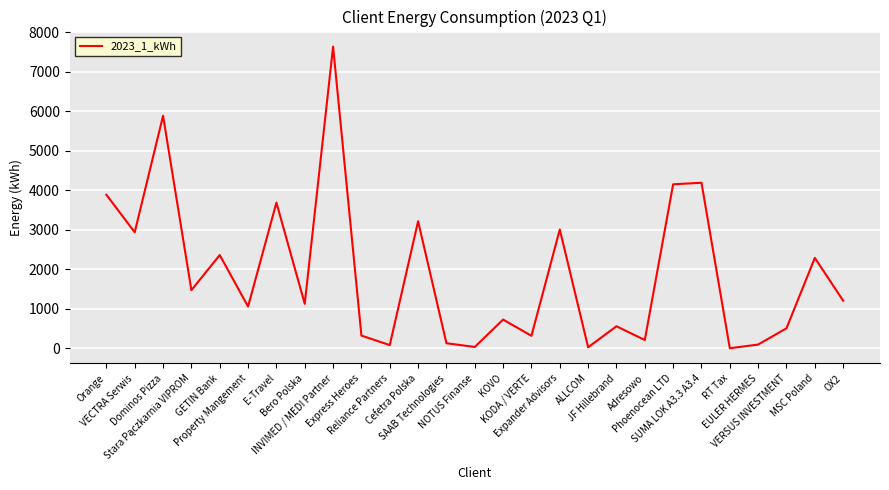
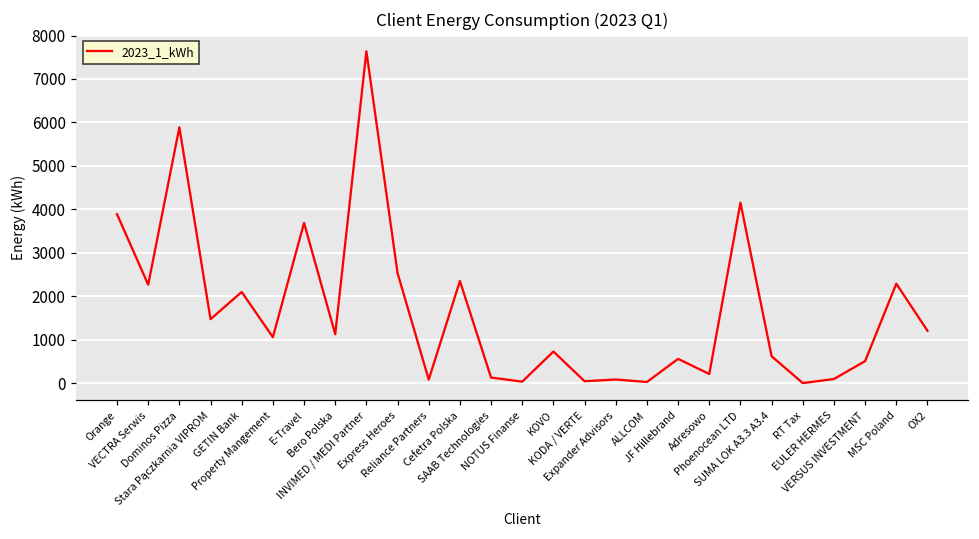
  {
    "Orange": 3900,
-   "VECTRA Serwis": 2900,
+   "VECTRA Serwis": 2300,
    "Dominos Pizza": 5900,
    "Stara Pączkarnia VIPROM": 1500,
-   "GETIN Bank": 2400,
+   "GETIN Bank": 2100,
    "Property Mangement": 1100,
    "E-Travel": 3700,
    "Bero Polska": 1100,
    "INVIMED / MEDI Partner": 7600,
-   "Express Heroes": 300,
+   "Express Heroes": 2500,
    "Reliance Partners": 100,
-   "Cefetra Polska": 3200,
+   "Cefetra Polska": 2300,
    "SAAB Technologies": 100,
    "NOTUS Finanse": 0,
    "KOVO": 700,
-   "KODA / VERTE": 300,
-   "Expander Advisors": 3000,
+   "KODA / VERTE": 0,
+   "Expander Advisors": 100,
    "ALLCOM": 0,
    "JF Hillebrand": 600,
    "Adresowo": 200,
    "Phoenocean LTD": 4200,
-   "SUMA LOK A3.3 A3.4": 4200,
+   "SUMA LOK A3.3 A3.4": 600,
    "RT Tax": 0,
    "EULER HERMES": 100,
    "VERSUS INVESTMENT": 500,
    "MSC Poland": 2300,
    "OX2": 1200
  }
